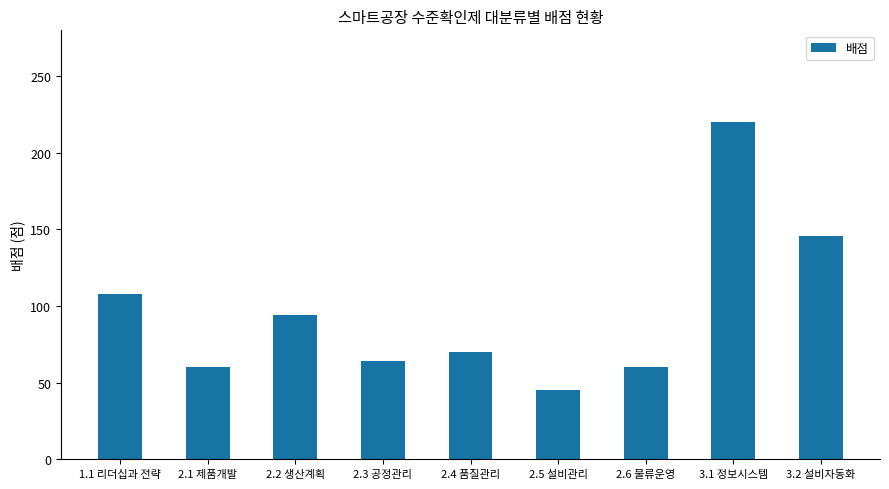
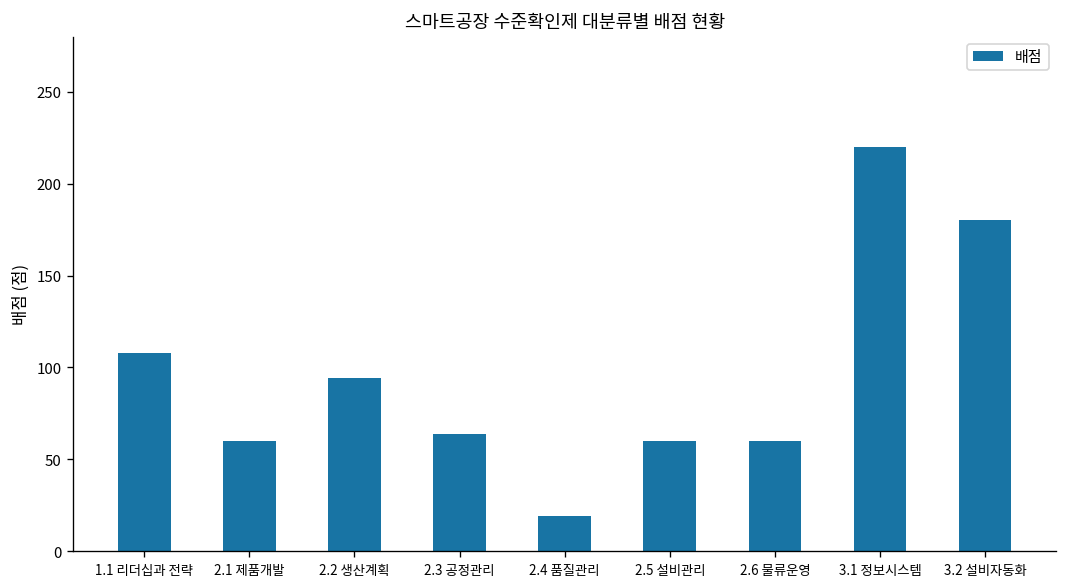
  {
    "1.1 리더십과 전략": 108,
    "2.1 제품개발": 60,
    "2.2 생산계획": 94,
    "2.3 공정관리": 64,
-   "2.4 품질관리": 70,
-   "2.5 설비관리": 45,
+   "2.4 품질관리": 19,
+   "2.5 설비관리": 60,
    "2.6 물류운영": 60,
    "3.1 정보시스템": 220,
-   "3.2 설비자동화": 146
+   "3.2 설비자동화": 180
  }
